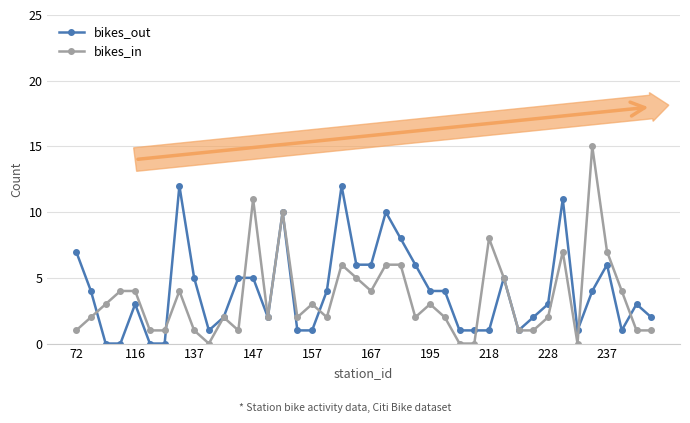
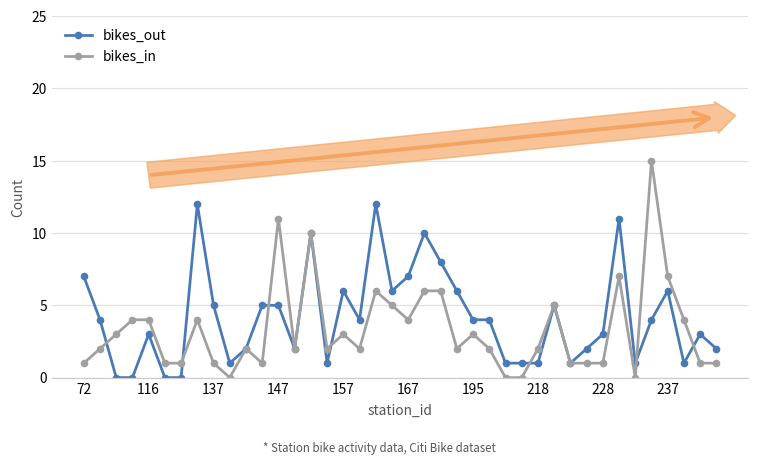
  {
    "bikes_out": {
      "72": 7,
      "116": 3,
      "137": 5,
      "147": 5,
-     "157": 1,
-     "167": 6,
+     "157": 6,
+     "167": 7,
      "195": 4,
      "218": 1,
      "228": 3,
      "237": 6
    },
    "bikes_in": {
      "72": 1,
      "116": 4,
      "137": 1,
      "147": 11,
      "157": 3,
      "167": 4,
      "195": 3,
-     "218": 8,
-     "228": 2,
+     "218": 2,
+     "228": 1,
      "237": 7
    }
  }
